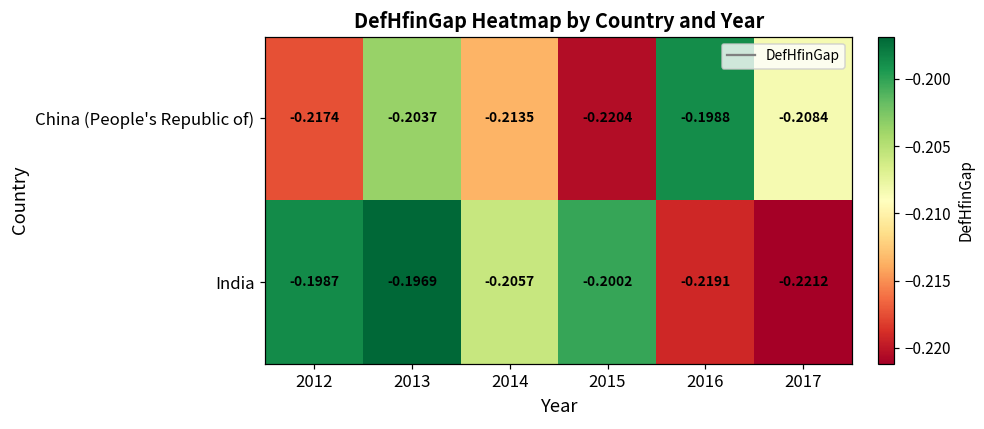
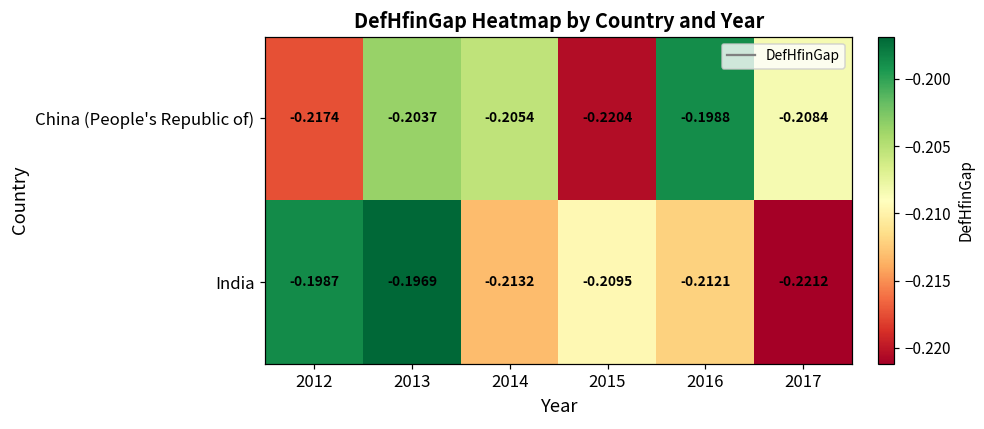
  {
    "China (People's Republic of)": {
      "2012": -0.2174,
      "2013": -0.2037,
-     "2014": -0.2135,
+     "2014": -0.2054,
      "2015": -0.2204,
      "2016": -0.1988,
      "2017": -0.2084
    },
    "India": {
      "2012": -0.1987,
      "2013": -0.1969,
-     "2014": -0.2057,
-     "2015": -0.2002,
-     "2016": -0.2191,
+     "2014": -0.2132,
+     "2015": -0.2095,
+     "2016": -0.2121,
      "2017": -0.2212
    }
  }
